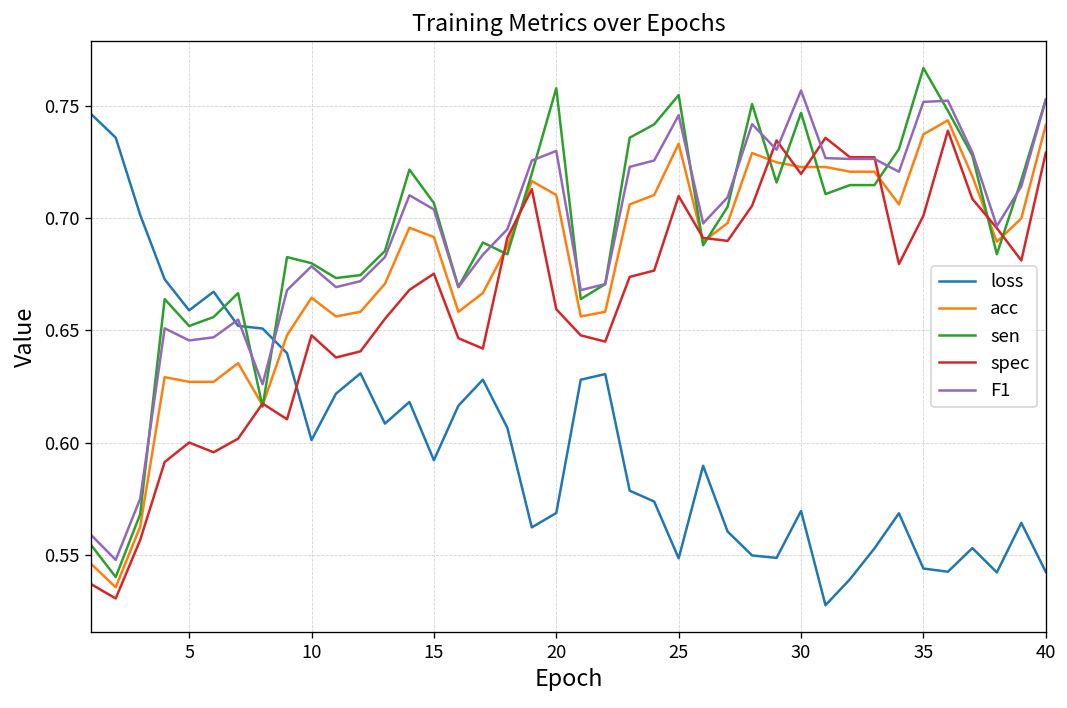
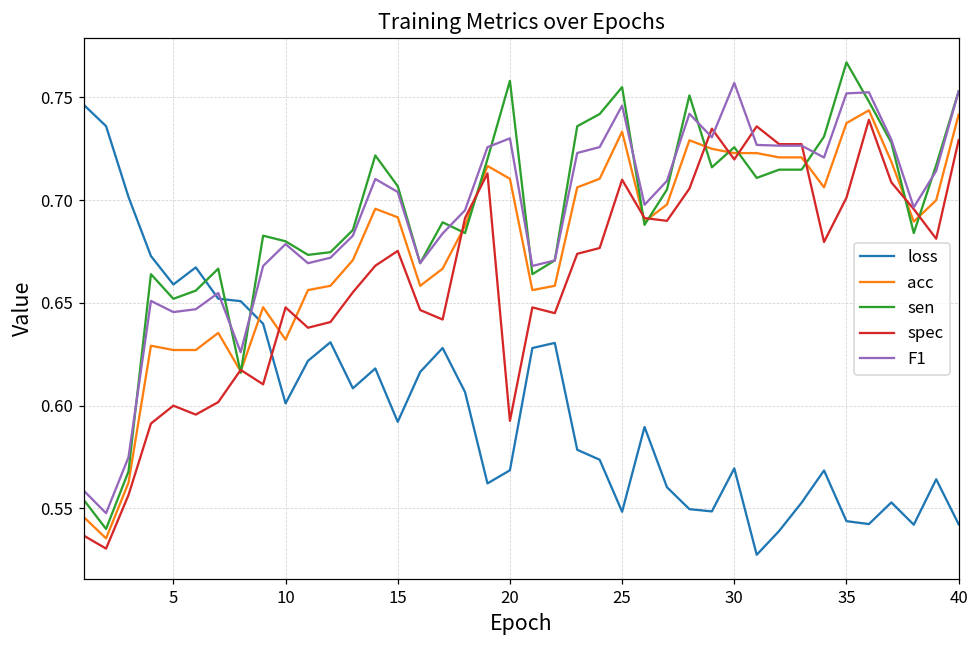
  {
    "loss": {
      "5": 0.659,
      "10": 0.601,
      "15": 0.592,
      "20": 0.569,
      "25": 0.548,
      "30": 0.569,
      "35": 0.544,
      "40": 0.542
    },
    "acc": {
      "5": 0.627,
-     "10": 0.665,
+     "10": 0.632,
      "15": 0.692,
      "20": 0.710,
      "25": 0.733,
      "30": 0.723,
      "35": 0.738,
      "40": 0.742
    },
    "sen": {
      "5": 0.652,
      "15": 0.707,
      "20": 0.758,
      "25": 0.755,
-     "30": 0.747,
+     "30": 0.726,
      "35": 0.767
    },
    "spec": {
      "5": 0.600,
      "10": 0.648,
      "15": 0.675,
-     "20": 0.659,
+     "20": 0.593,
      "25": 0.710,
      "30": 0.720,
      "35": 0.701,
      "40": 0.729
    },
    "F1": {
      "5": 0.646,
      "15": 0.704,
      "20": 0.730,
      "25": 0.746,
      "30": 0.757,
      "35": 0.752
    }
  }
